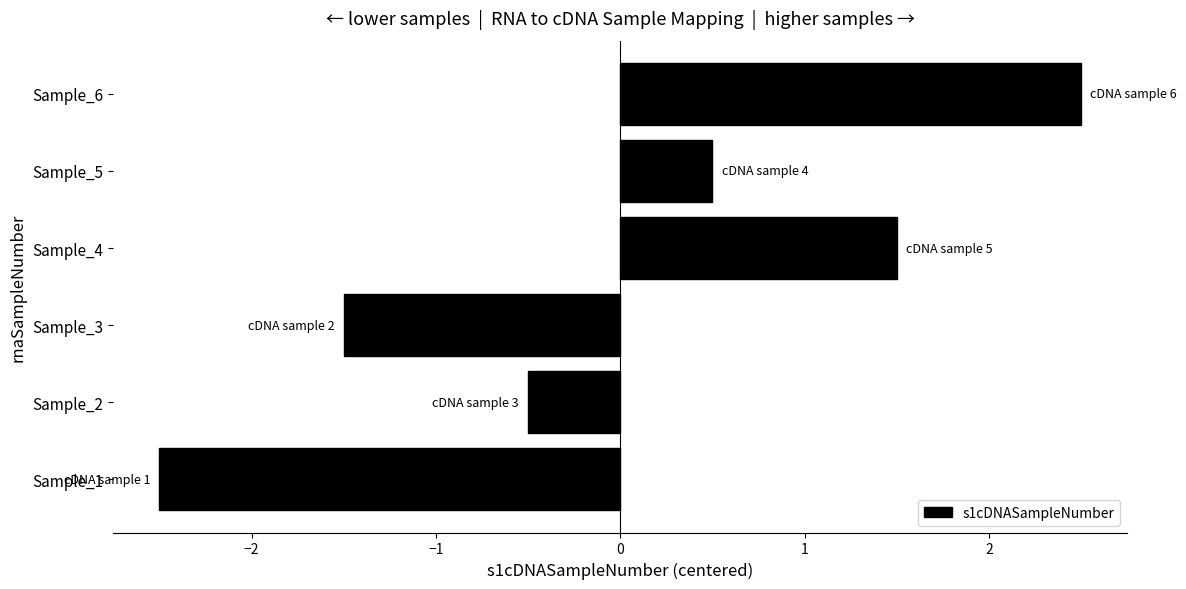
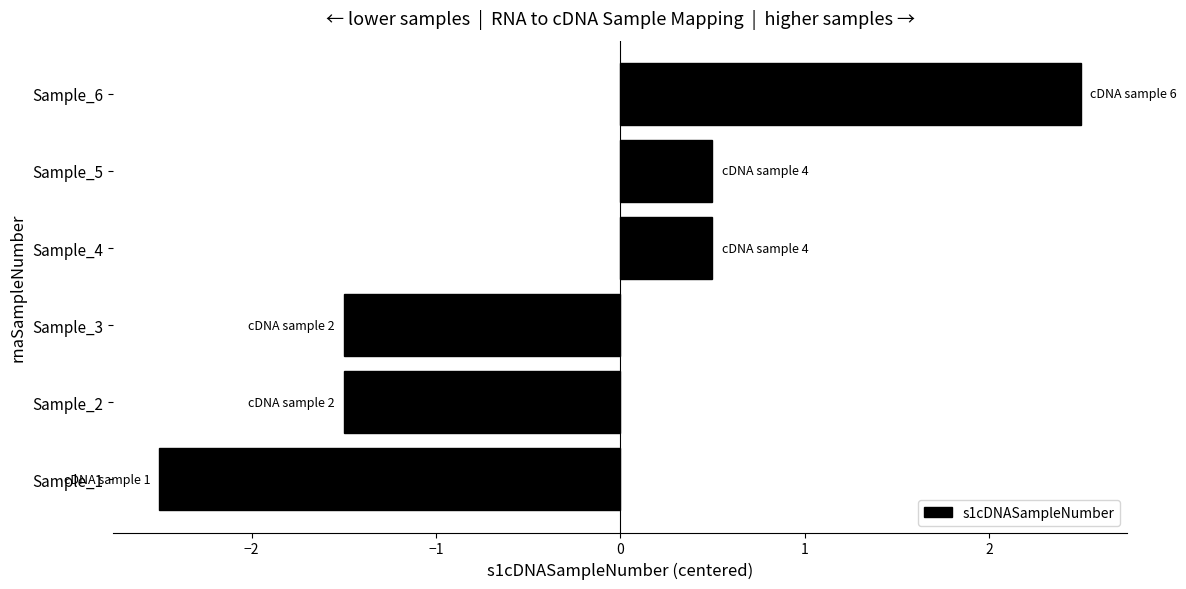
  {
-   "Sample_4": 5,
-   "Sample_2": 3
+   "Sample_4": 4,
+   "Sample_2": 2
  }
